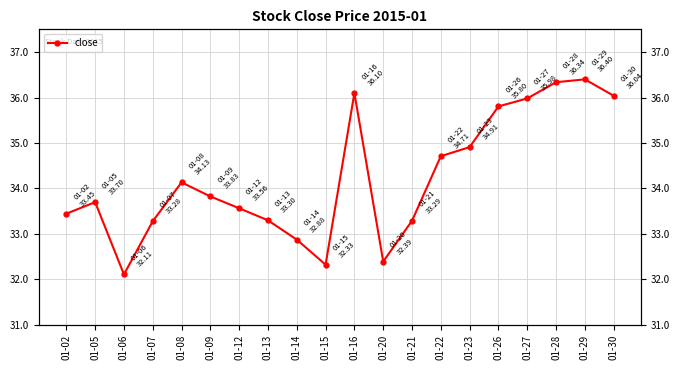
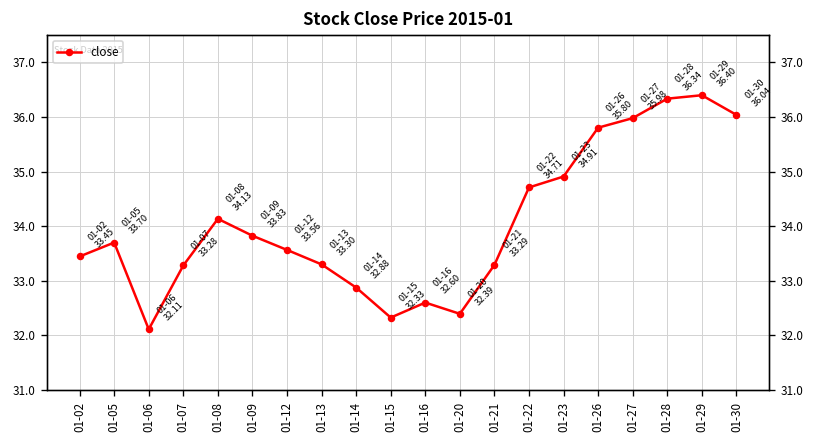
  {
    "01-05": 33.70,
    "01-06": 32.11,
    "01-07": 33.28,
    "01-08": 34.13,
    "01-09": 33.83,
    "01-12": 33.56,
    "01-13": 33.30,
    "01-14": 32.88,
-   "01-16": 36.10,
+   "01-16": 32.60,
    "01-20": 32.39,
    "01-21": 33.29,
    "01-23": 34.91,
    "01-28": 36.34,
    "01-29": 36.40,
    "01-30": 36.04
  }
